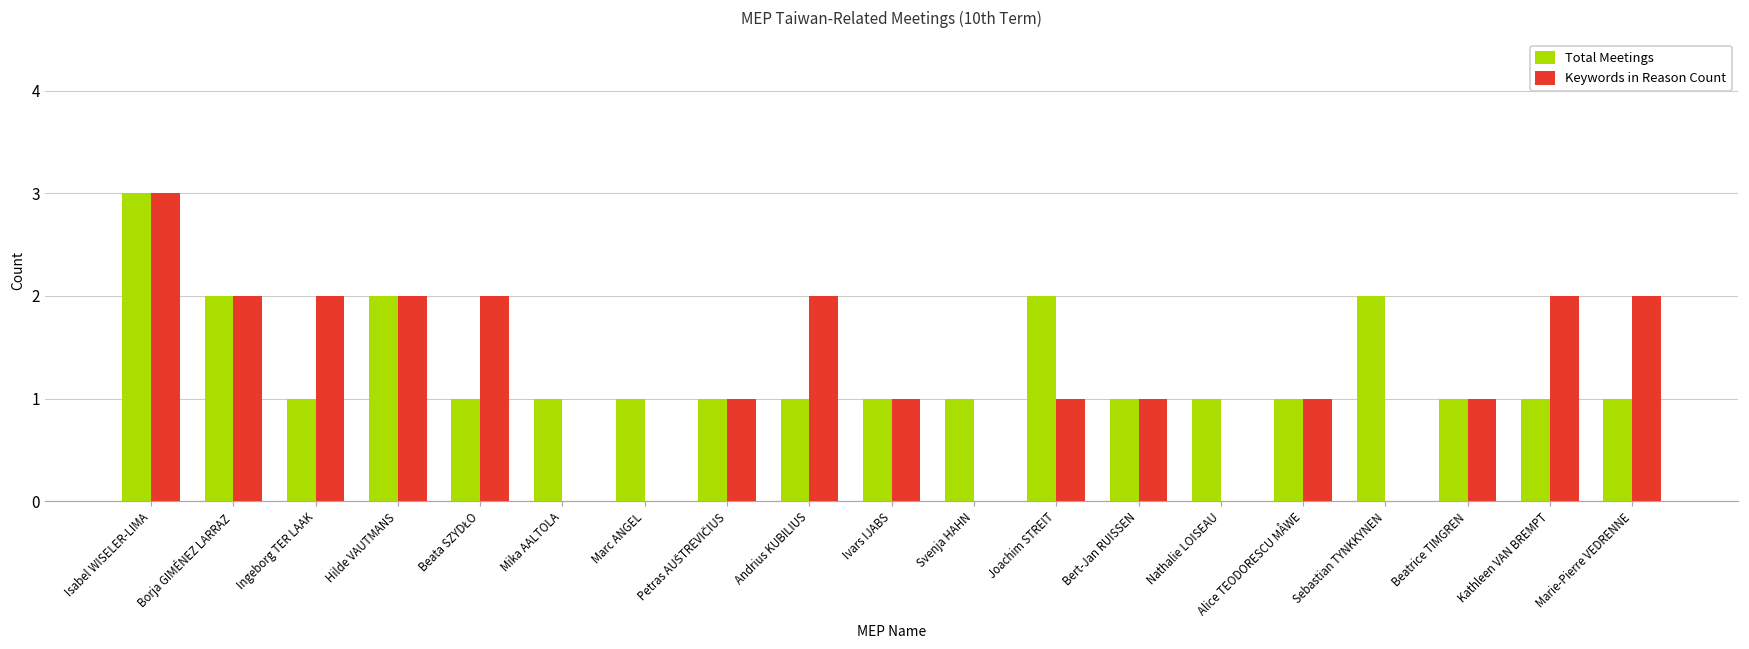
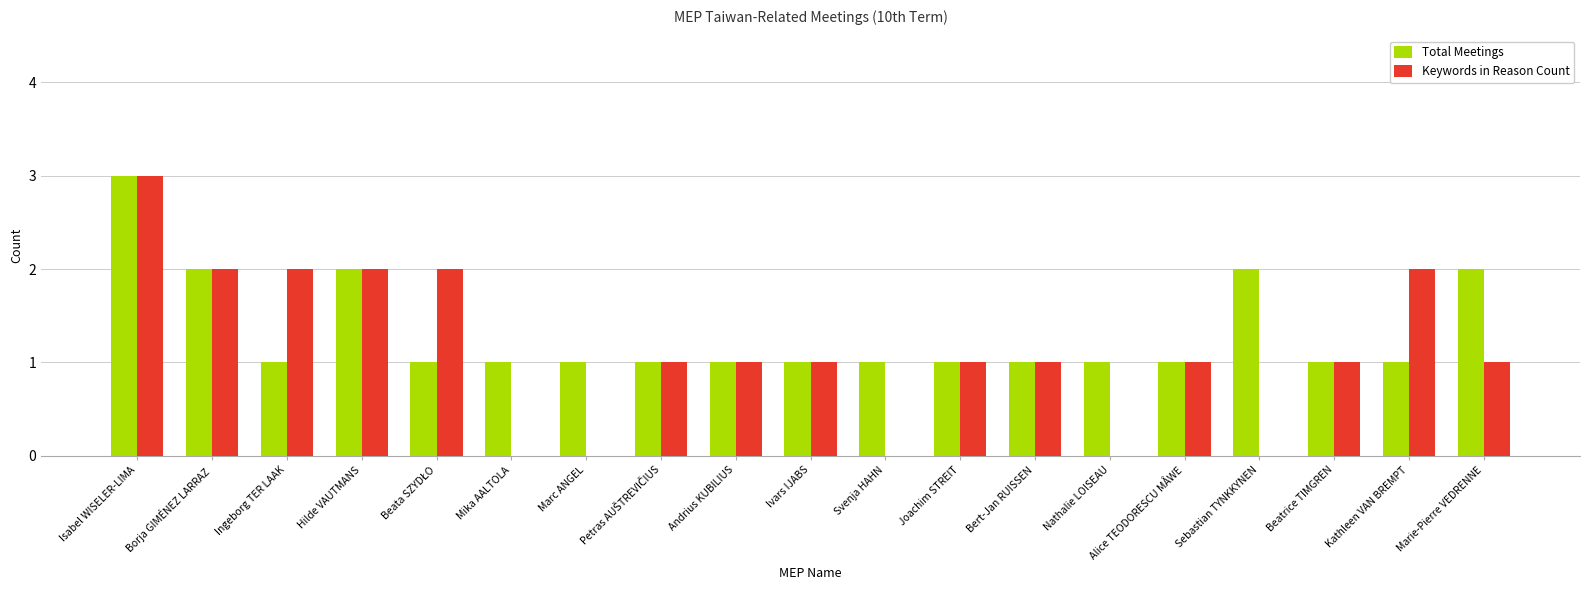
  {
    "Total Meetings": {
      "Isabel WISELER-LIMA": 3,
      "Borja GIMÉNEZ LARRAZ": 2,
      "Ingeborg TER LAAK": 1,
      "Hilde VAUTMANS": 2,
      "Beata SZYDŁO": 1,
      "Mika AALTOLA": 1,
      "Marc ANGEL": 1,
      "Petras AUŠTREVIČIUS": 1,
      "Andrius KUBILIUS": 1,
      "Ivars IJABS": 1,
      "Svenja HAHN": 1,
-     "Joachim STREIT": 2,
+     "Joachim STREIT": 1,
      "Bert-Jan RUISSEN": 1,
      "Nathalie LOISEAU": 1,
      "Alice TEODORESCU MÅWE": 1,
      "Sebastian TYNKKYNEN": 2,
      "Beatrice TIMGREN": 1,
      "Kathleen VAN BREMPT": 1,
-     "Marie-Pierre VEDRENNE": 1
+     "Marie-Pierre VEDRENNE": 2
    },
    "Keywords in Reason Count": {
      "Isabel WISELER-LIMA": 3,
      "Borja GIMÉNEZ LARRAZ": 2,
      "Ingeborg TER LAAK": 2,
      "Hilde VAUTMANS": 2,
      "Beata SZYDŁO": 2,
      "Mika AALTOLA": 0,
      "Marc ANGEL": 0,
      "Petras AUŠTREVIČIUS": 1,
-     "Andrius KUBILIUS": 2,
+     "Andrius KUBILIUS": 1,
      "Ivars IJABS": 1,
      "Svenja HAHN": 0,
      "Joachim STREIT": 1,
      "Bert-Jan RUISSEN": 1,
      "Nathalie LOISEAU": 0,
      "Alice TEODORESCU MÅWE": 1,
      "Sebastian TYNKKYNEN": 0,
      "Beatrice TIMGREN": 1,
      "Kathleen VAN BREMPT": 2,
-     "Marie-Pierre VEDRENNE": 2
+     "Marie-Pierre VEDRENNE": 1
    }
  }
